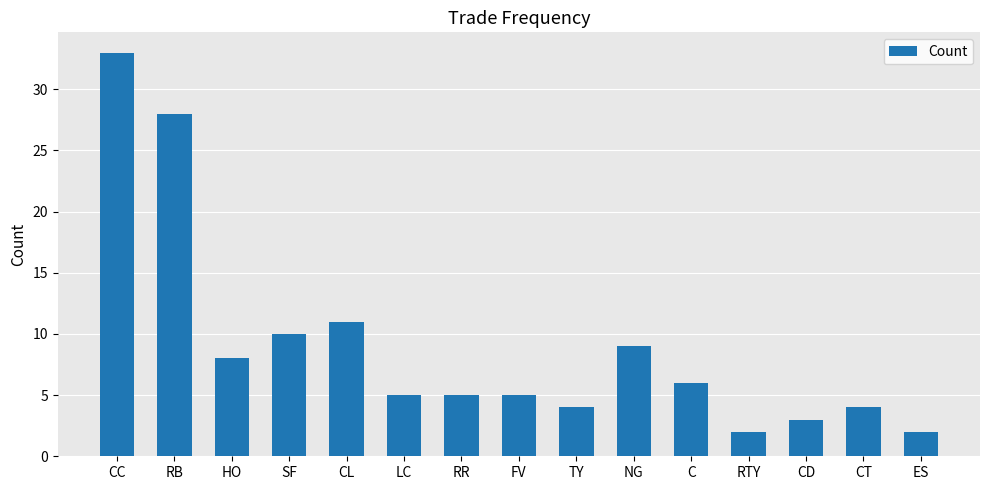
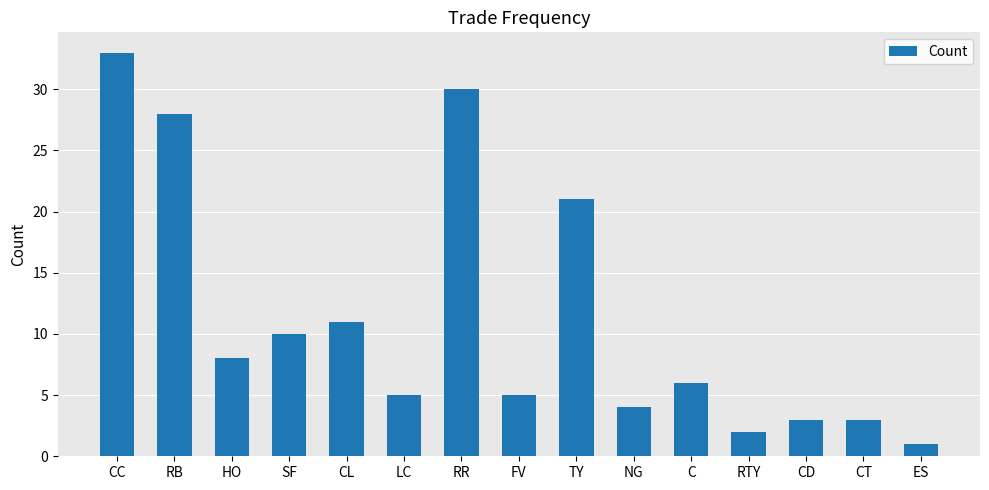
  {
    "CC": 33,
    "RB": 28,
    "HO": 8,
    "SF": 10,
    "CL": 11,
    "LC": 5,
-   "RR": 5,
+   "RR": 30,
    "FV": 5,
-   "TY": 4,
-   "NG": 9,
+   "TY": 21,
+   "NG": 4,
    "C": 6,
    "RTY": 2,
    "CD": 3,
-   "CT": 4,
-   "ES": 2
+   "CT": 3,
+   "ES": 1
  }
